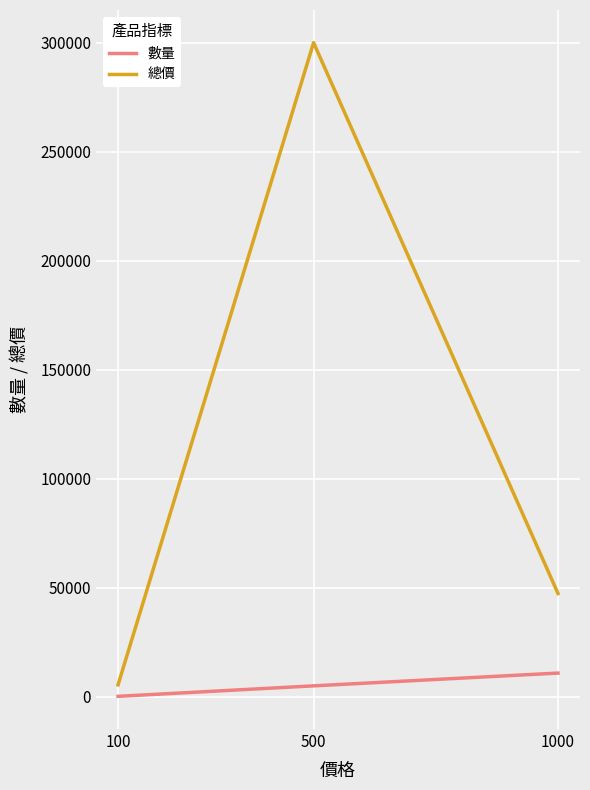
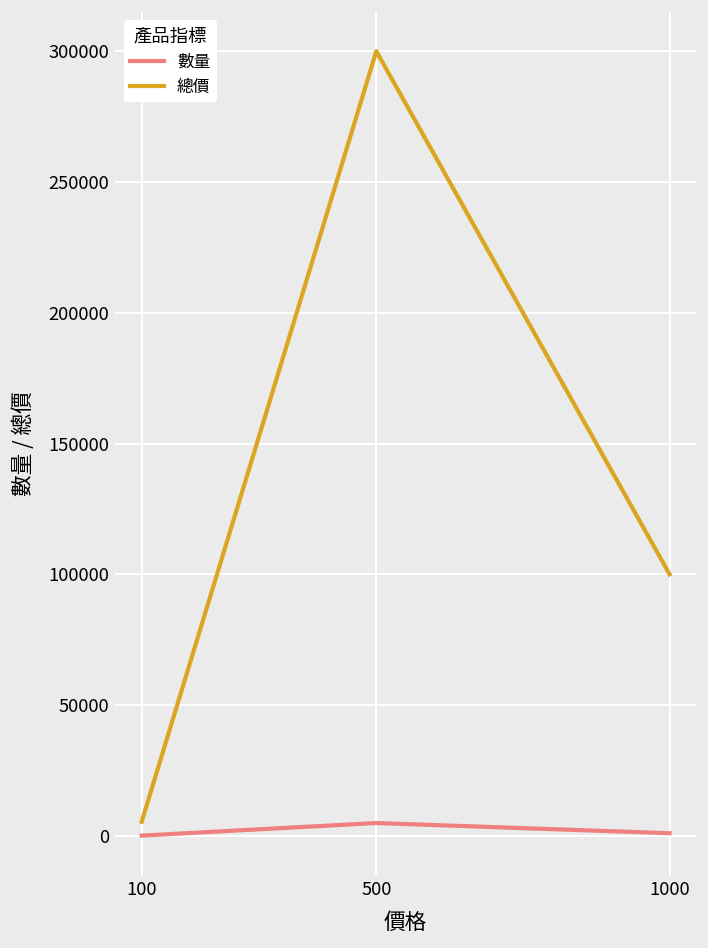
  {
    "數量": {
      "100": 0,
      "500": 5000,
-     "1000": 11000
+     "1000": 1000
    },
    "總價": {
      "100": 5000,
      "500": 300000,
-     "1000": 47000
+     "1000": 100000
    }
  }
